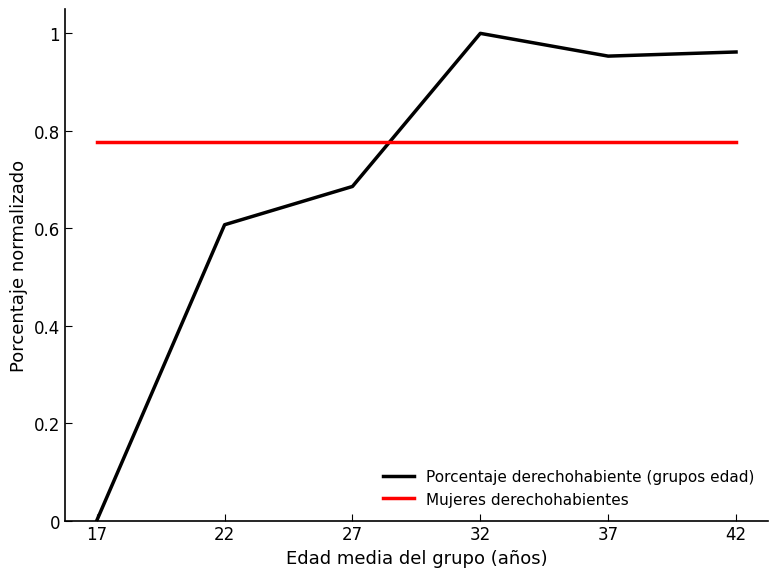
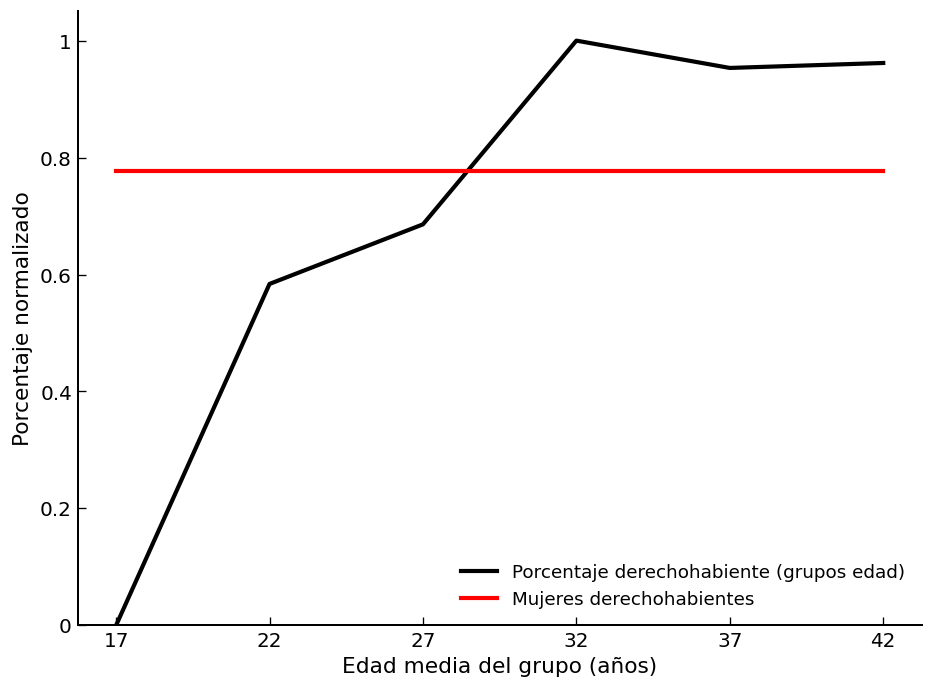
  {
    "Porcentaje derechohabiente (grupos edad)": {
      "17": 0.00,
-     "22": 0.61,
+     "22": 0.58,
      "27": 0.69,
      "32": 1.00,
      "37": 0.95,
      "42": 0.96
    },
    "Mujeres derechohabientes": {
      "17": 0.78,
      "22": 0.78,
      "27": 0.78,
      "32": 0.78,
      "37": 0.78,
      "42": 0.78
    }
  }
